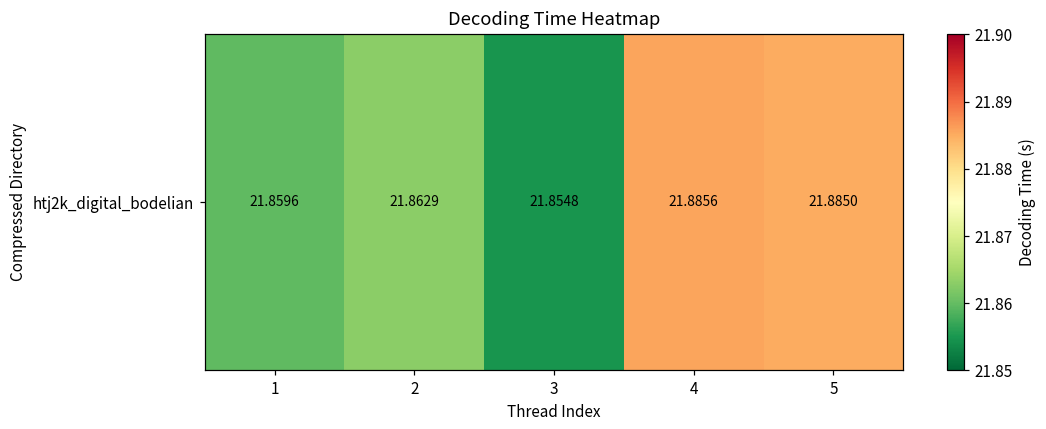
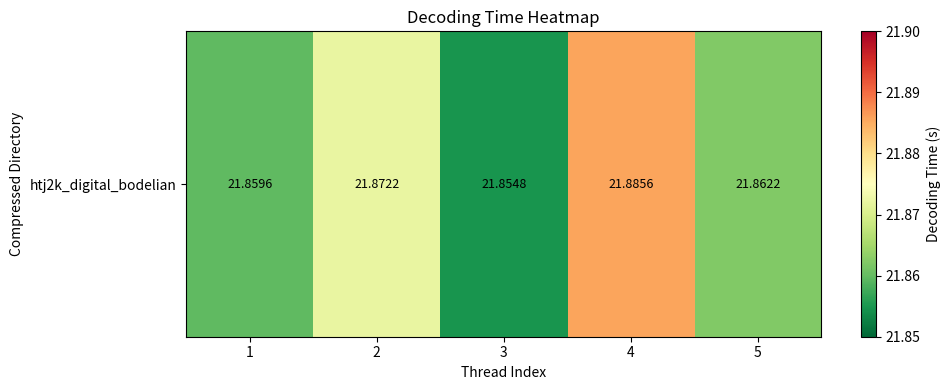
  {
    "htj2k_digital_bodelian": {
      "1": 21.8596,
-     "2": 21.8629,
+     "2": 21.8722,
      "3": 21.8548,
      "4": 21.8856,
-     "5": 21.8850
+     "5": 21.8622
    }
  }
